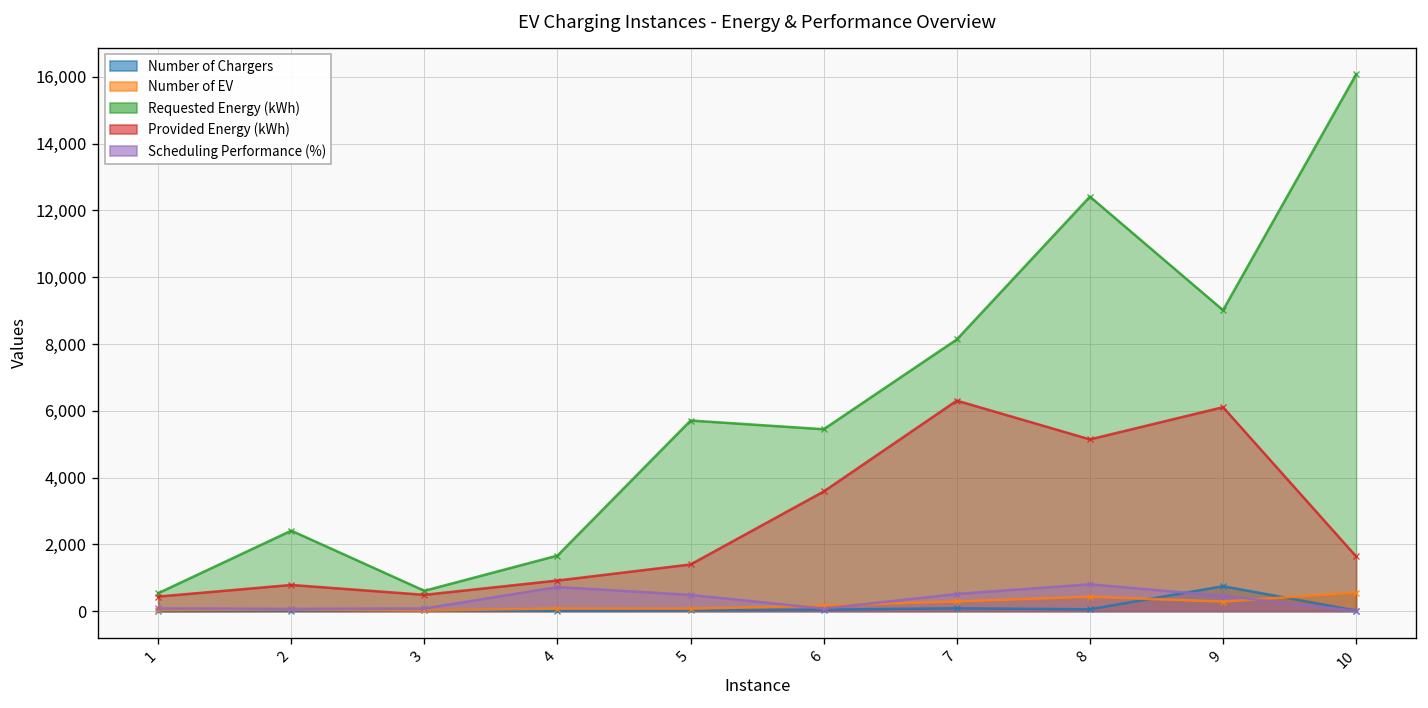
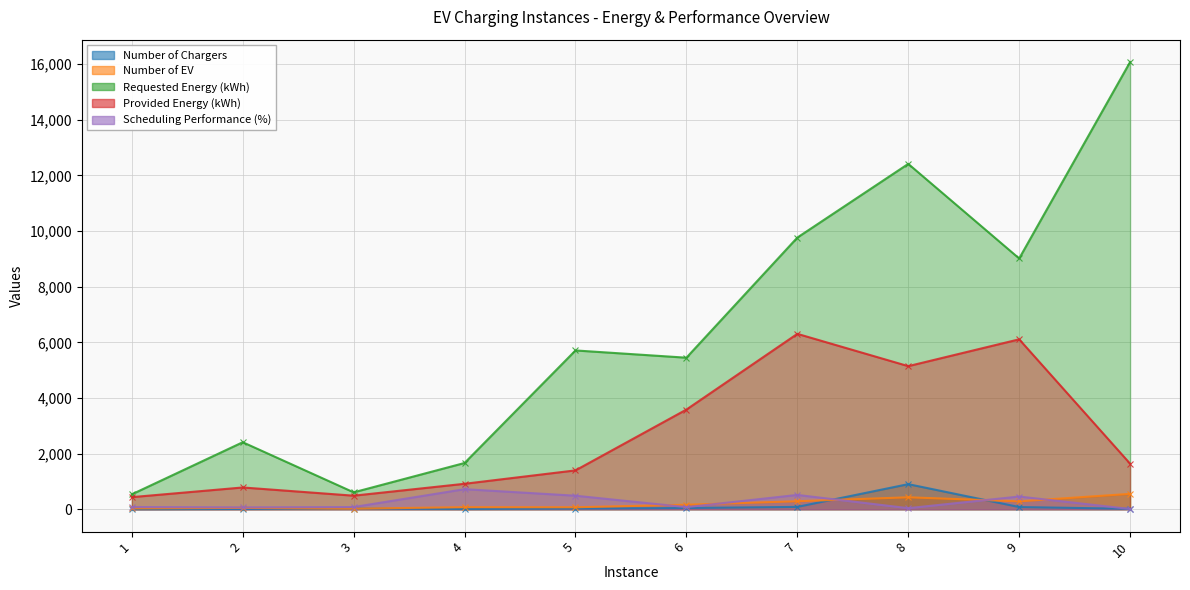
  {
    "Number of Chargers": {
      "7": "100",
-     "8": "100",
-     "9": "700"
+     "8": "900",
+     "9": "100"
    },
    "Requested Energy (kWh)": {
      "1": "500",
      "2": "2,400",
      "3": "600",
      "4": "1,700",
      "5": "5,700",
      "6": "5,400",
-     "7": "8,100",
+     "7": "9,800",
      "8": "12,400",
      "9": "9,000",
      "10": "16,100"
    },
    "Scheduling Performance (%)": {
      "4": "700",
      "5": "500",
      "7": "500",
-     "8": "800",
+     "8": "0",
      "9": "500"
    }
  }
